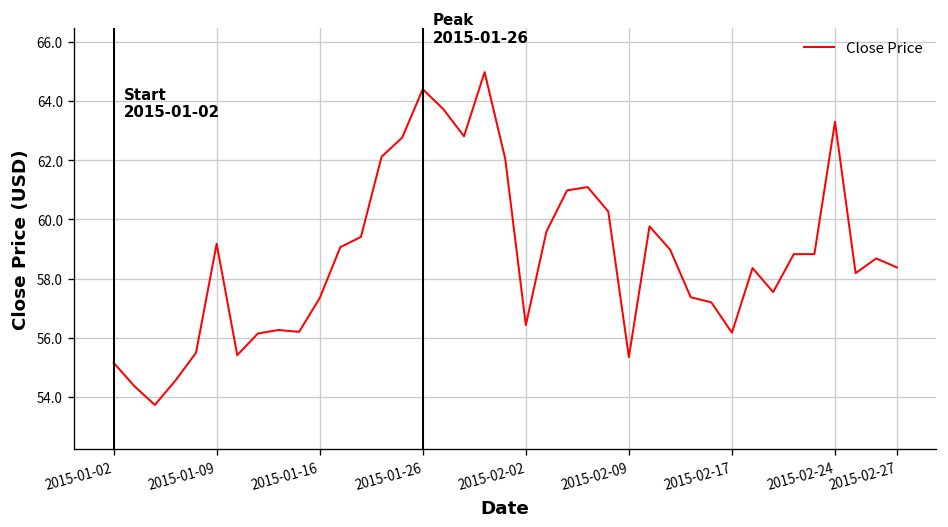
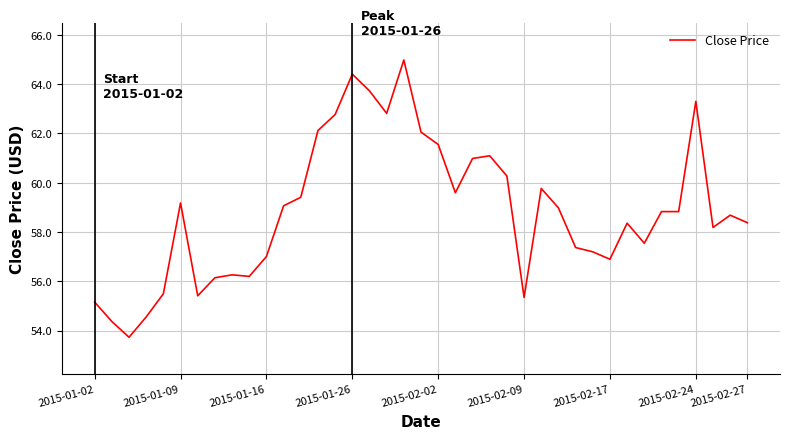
  {
    "2015-01-02": 55.2,
    "2015-01-09": 59.2,
-   "2015-01-16": 57.3,
+   "2015-01-16": 57.0,
    "2015-01-26": 64.4,
-   "2015-02-02": 56.4,
+   "2015-02-02": 61.6,
    "2015-02-09": 55.3,
-   "2015-02-17": 56.2,
+   "2015-02-17": 56.9,
    "2015-02-24": 63.3,
    "2015-02-27": 58.4
  }
